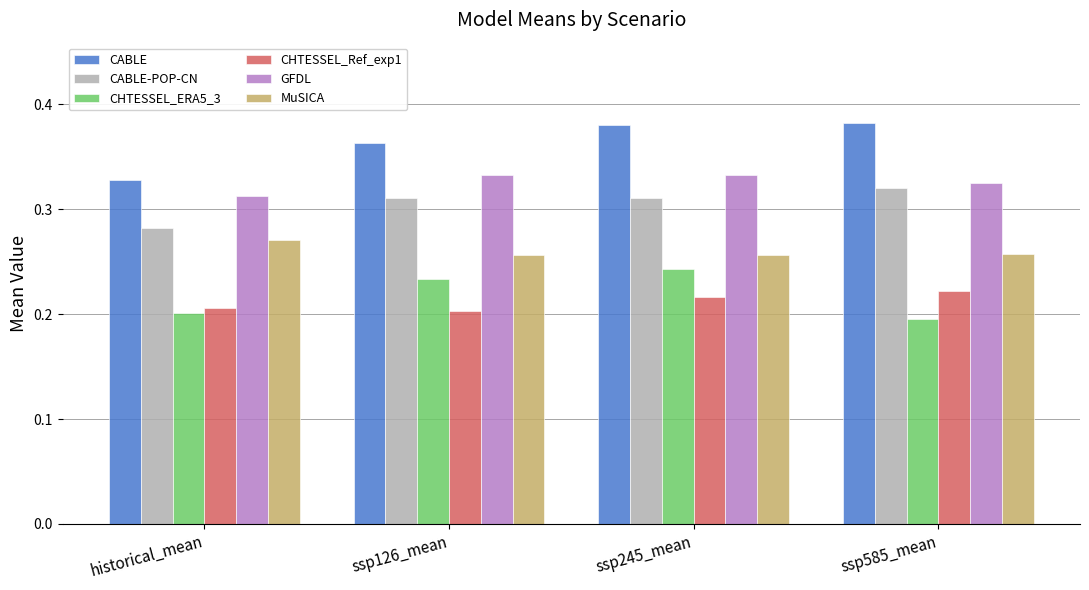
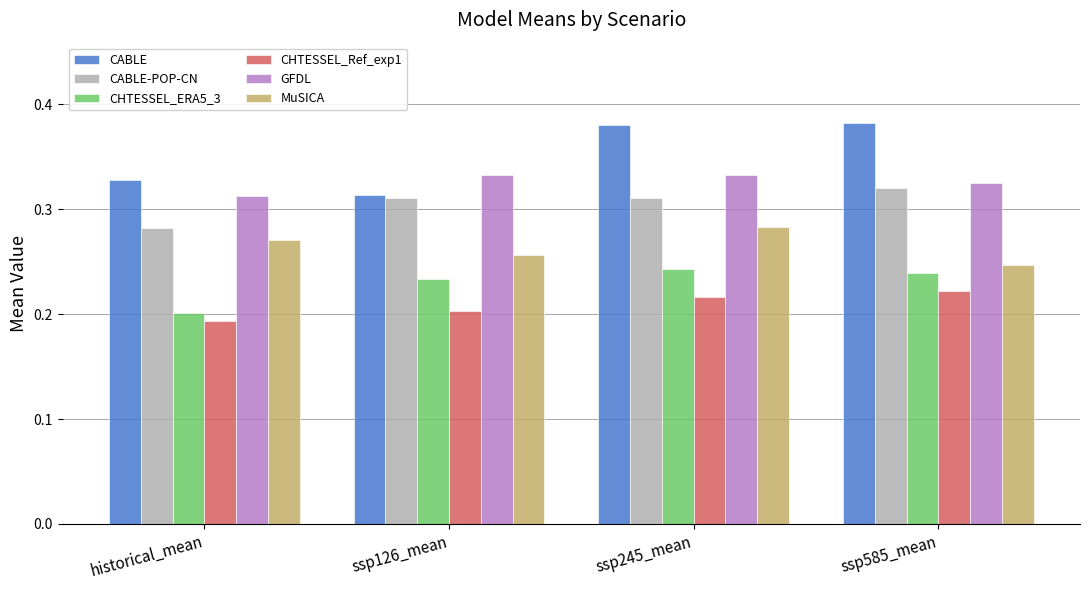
  {
    "CABLE": {
      "historical_mean": 0.328,
-     "ssp126_mean": 0.363,
+     "ssp126_mean": 0.314,
      "ssp245_mean": 0.380,
      "ssp585_mean": 0.382
    },
    "CHTESSEL_ERA5_3": {
      "historical_mean": 0.202,
      "ssp126_mean": 0.234,
      "ssp245_mean": 0.243,
-     "ssp585_mean": 0.195
+     "ssp585_mean": 0.239
    },
    "CHTESSEL_Ref_exp1": {
-     "historical_mean": 0.206,
+     "historical_mean": 0.193,
      "ssp126_mean": 0.203,
      "ssp245_mean": 0.216,
      "ssp585_mean": 0.223
    },
    "MuSICA": {
      "historical_mean": 0.270,
      "ssp126_mean": 0.257,
-     "ssp245_mean": 0.257,
-     "ssp585_mean": 0.257
+     "ssp245_mean": 0.283,
+     "ssp585_mean": 0.247
    }
  }
